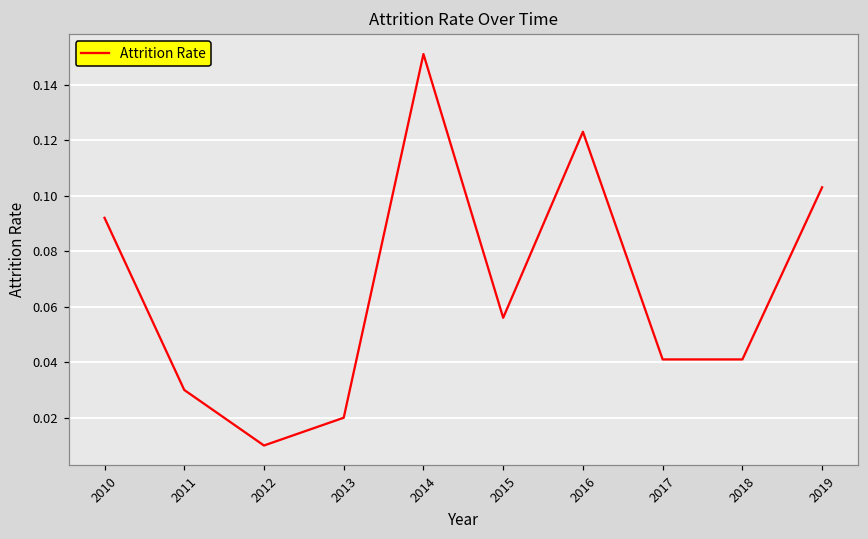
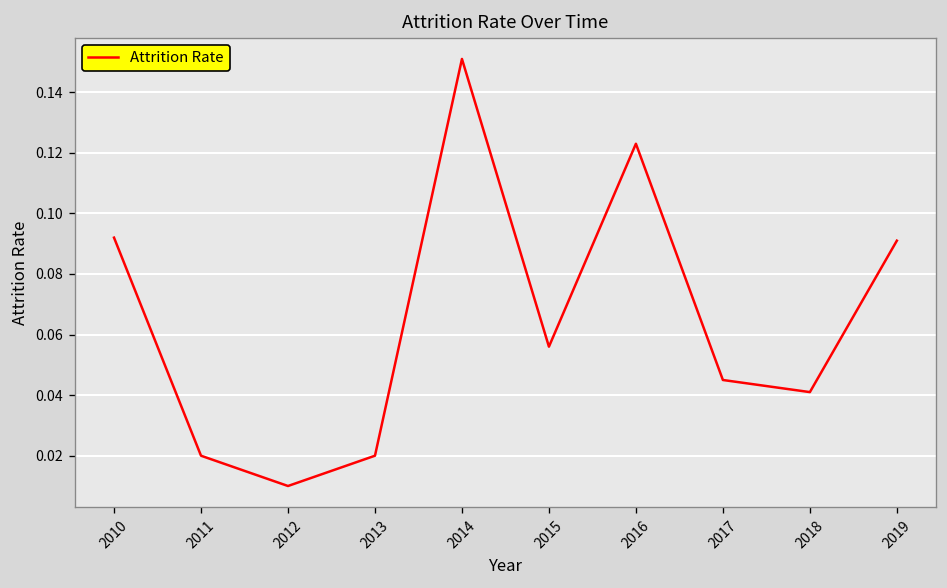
  {
    "2010": 0.092,
-   "2011": 0.03,
+   "2011": 0.02,
    "2012": 0.010,
    "2013": 0.020,
    "2014": 0.151,
    "2015": 0.056,
    "2016": 0.123,
-   "2017": 0.041,
+   "2017": 0.045,
    "2018": 0.041,
-   "2019": 0.103
+   "2019": 0.091
  }
